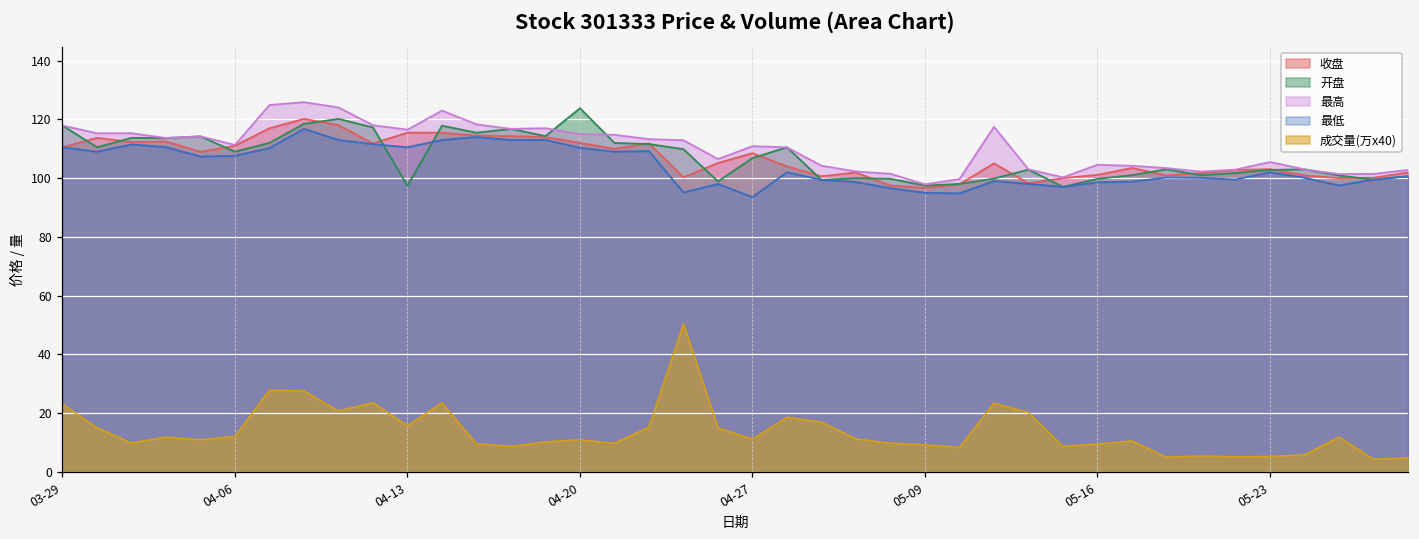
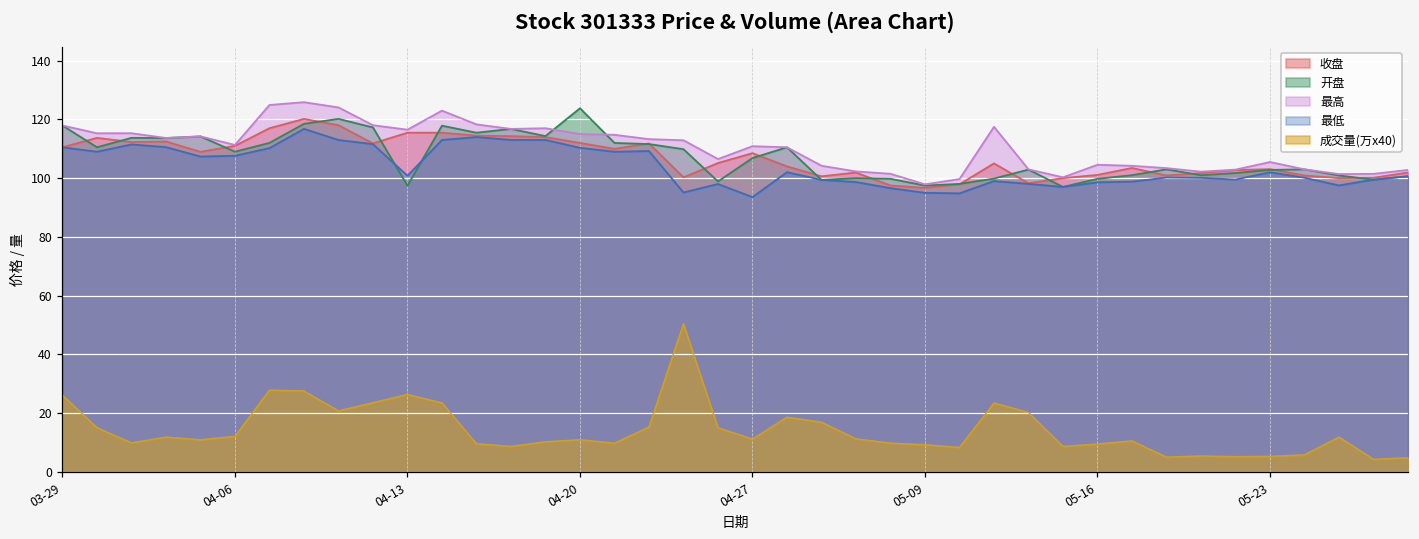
  {
    "收盘": {
      "04-13": 115,
      "04-20": 112,
      "04-27": 109,
      "05-16": 101
    },
    "开盘": {
      "04-06": 109,
      "04-13": 97,
      "04-20": 124,
      "04-27": 107,
      "05-16": 100
    },
    "最高": {
      "04-13": 117,
      "04-20": 115,
      "04-27": 111,
      "05-16": 105,
      "05-23": 105
    },
    "最低": {
      "04-06": 108,
-     "04-13": 111,
+     "04-13": 101,
      "04-20": 110,
      "04-27": 94,
      "05-09": 95,
      "05-16": 99
    },
    "成交量(万x40)": {
-     "03-29": 23,
+     "03-29": 26,
      "04-06": 12,
-     "04-13": 16,
+     "04-13": 26,
      "04-20": 11,
      "04-27": 11,
      "05-09": 9,
      "05-16": 9,
      "05-23": 5
    }
  }
